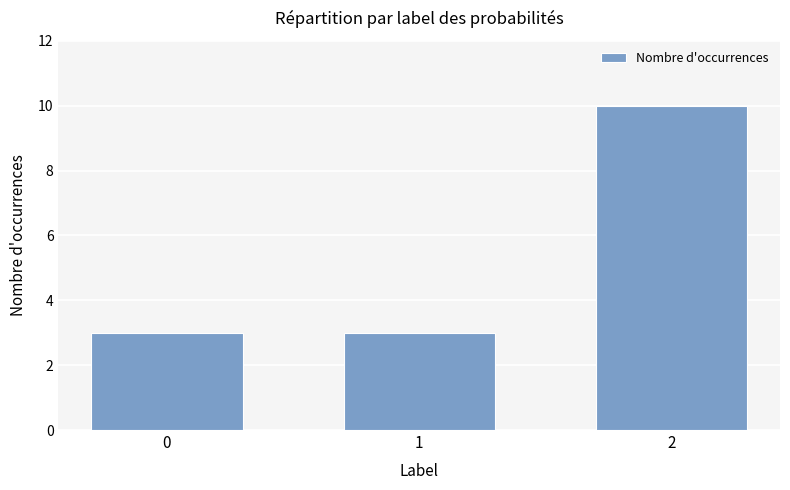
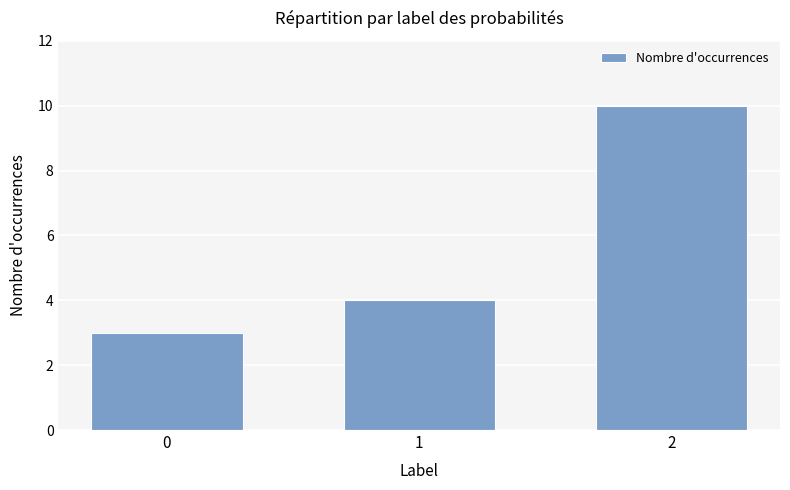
  {
    "0": 3,
-   "1": 3,
+   "1": 4,
    "2": 10
  }
